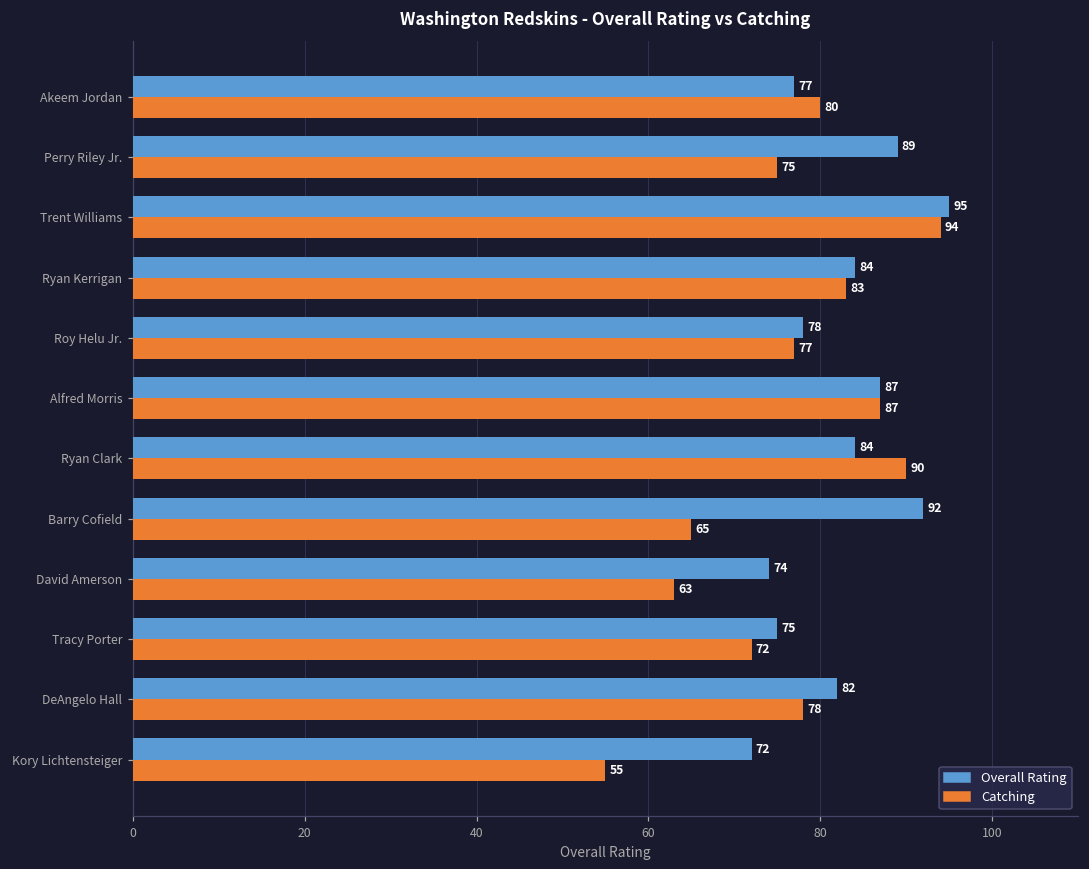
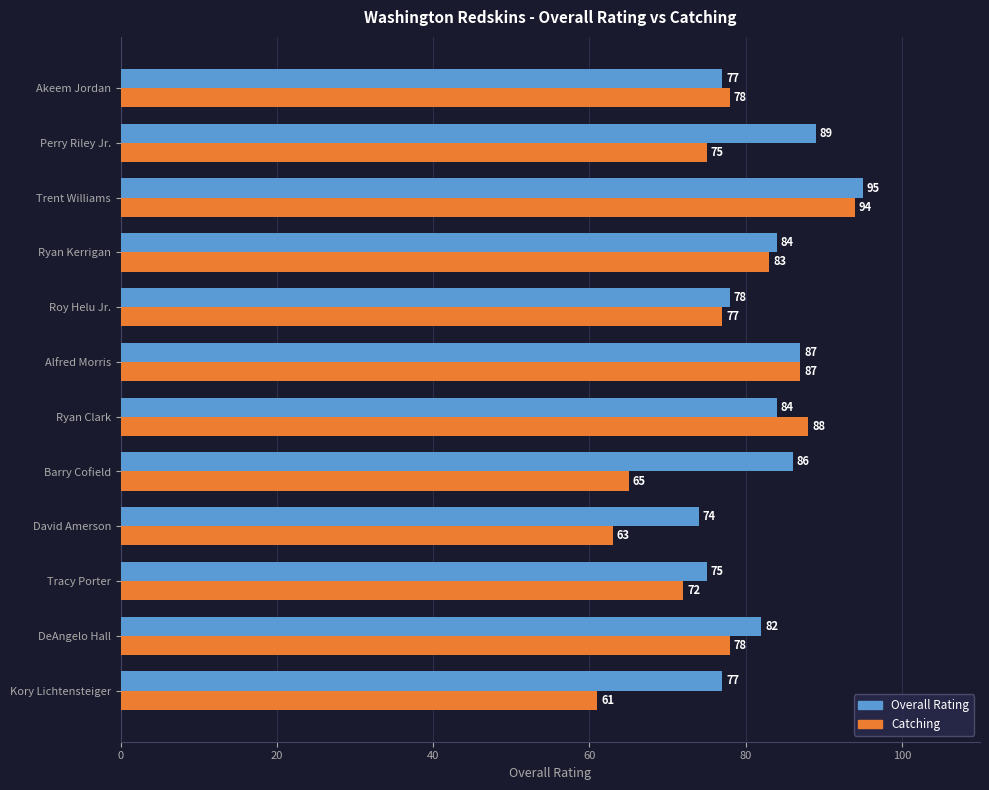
  {
    "Overall Rating": {
      "Akeem Jordan": 77,
      "Perry Riley Jr.": 89,
      "Trent Williams": 95,
      "Ryan Kerrigan": 84,
      "Roy Helu Jr.": 78,
      "Alfred Morris": 87,
      "Ryan Clark": 84,
-     "Barry Cofield": 92,
+     "Barry Cofield": 86,
      "David Amerson": 74,
      "Tracy Porter": 75,
      "DeAngelo Hall": 82,
-     "Kory Lichtensteiger": 72
+     "Kory Lichtensteiger": 77
    },
    "Catching": {
-     "Akeem Jordan": 80,
+     "Akeem Jordan": 78,
      "Perry Riley Jr.": 75,
      "Trent Williams": 94,
      "Ryan Kerrigan": 83,
      "Roy Helu Jr.": 77,
      "Alfred Morris": 87,
-     "Ryan Clark": 90,
+     "Ryan Clark": 88,
      "Barry Cofield": 65,
      "David Amerson": 63,
      "Tracy Porter": 72,
      "DeAngelo Hall": 78,
-     "Kory Lichtensteiger": 55
+     "Kory Lichtensteiger": 61
    }
  }
